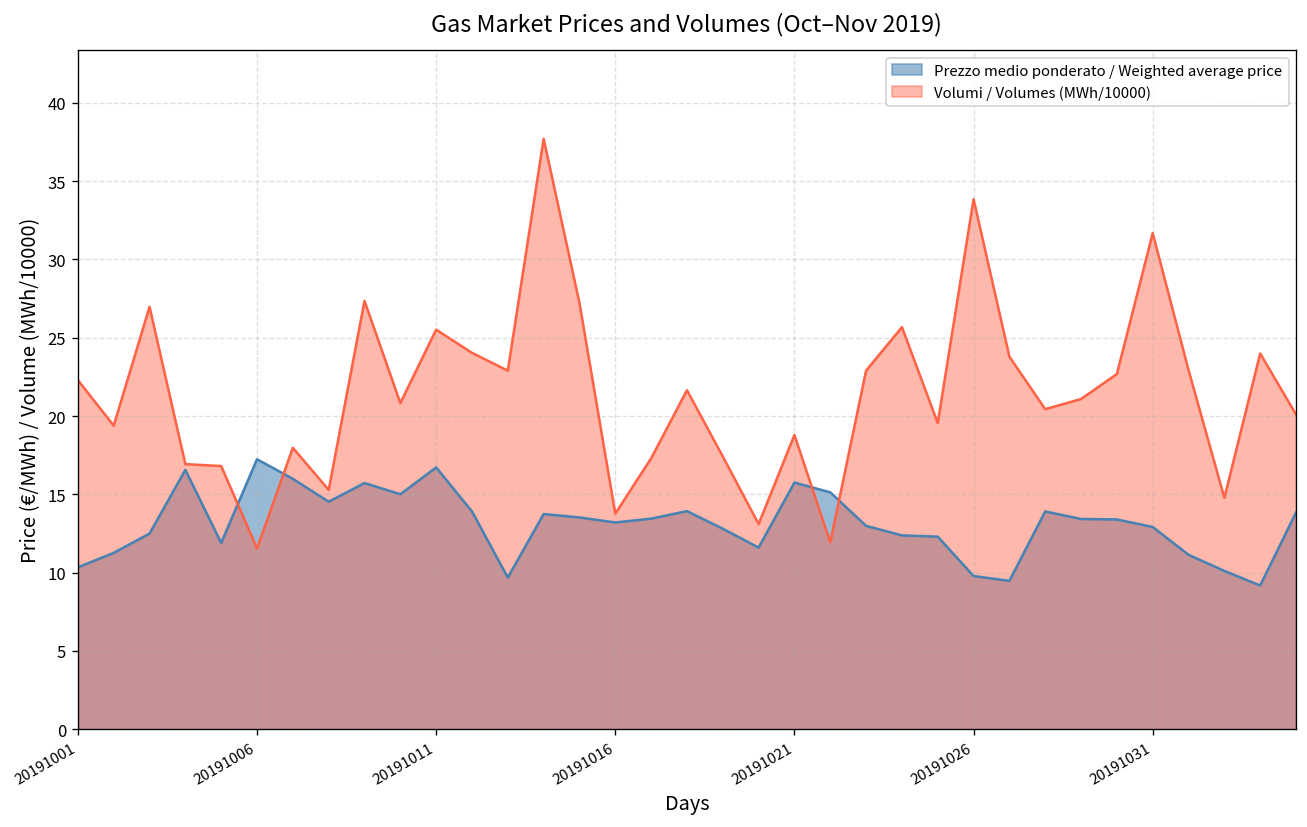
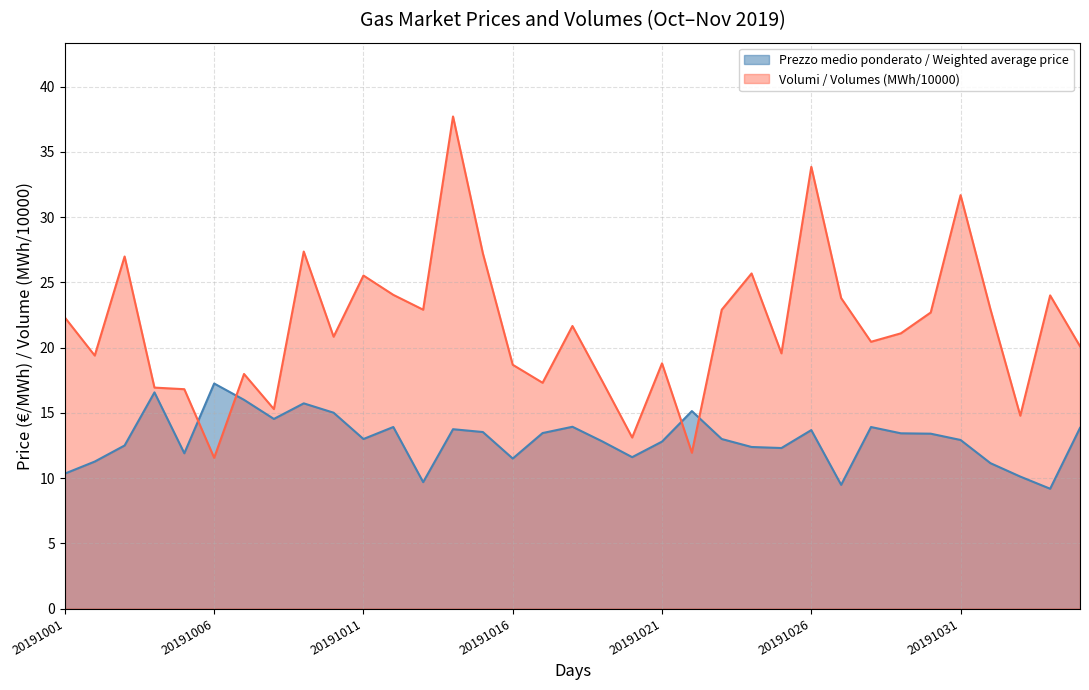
  {
    "Prezzo medio ponderato / Weighted average price": {
      "20191001": 10.3,
      "20191006": 17.2,
-     "20191011": 16.7,
-     "20191016": 13.2,
-     "20191021": 15.7,
-     "20191026": 9.8,
+     "20191011": 13.0,
+     "20191016": 11.5,
+     "20191021": 12.8,
+     "20191026": 13.7,
      "20191031": 12.9
    },
    "Volumi / Volumes (MWh/10000)": {
      "20191001": 22.3,
      "20191006": 11.5,
      "20191011": 25.5,
-     "20191016": 13.8,
+     "20191016": 18.7,
      "20191021": 18.8,
      "20191026": 33.8,
      "20191031": 31.7
    }
  }
